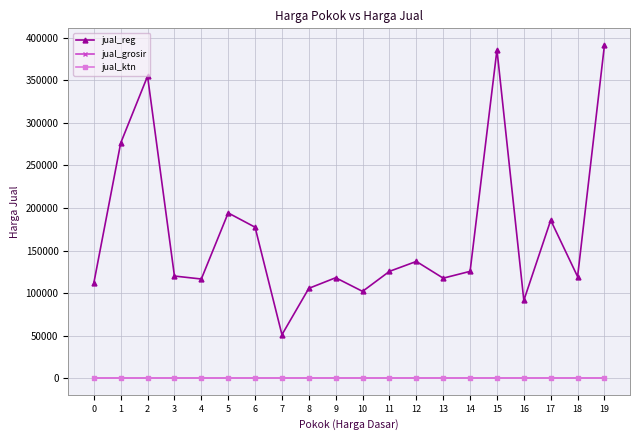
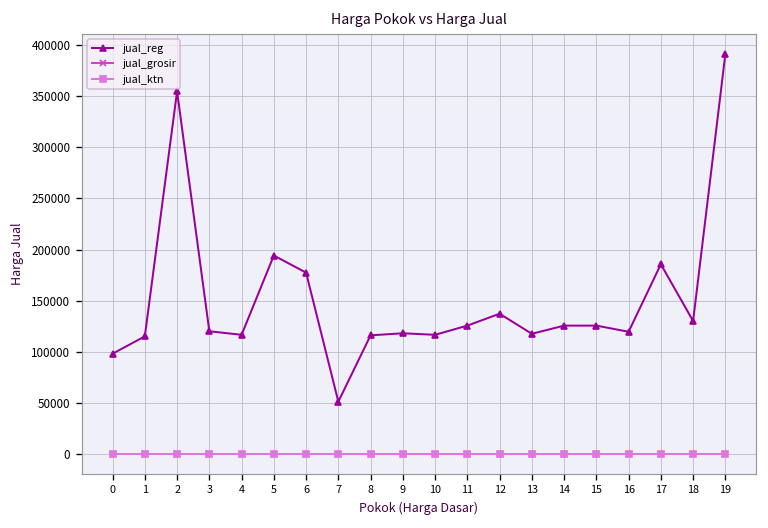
  {
    "jual_reg": {
-     "0": 110000,
-     "1": 280000,
+     "0": 100000,
+     "1": 120000,
      "3": 120000,
      "4": 120000,
      "5": 190000,
      "6": 180000,
      "7": 50000,
-     "8": 110000,
+     "8": 120000,
      "9": 120000,
-     "10": 100000,
+     "10": 120000,
      "11": 130000,
      "12": 140000,
      "13": 120000,
      "14": 130000,
-     "15": 390000,
-     "16": 90000,
+     "15": 130000,
+     "16": 120000,
      "17": 190000,
-     "18": 120000,
+     "18": 130000,
      "19": 390000
    },
    "jual_ktn": {
      "0": 0,
      "1": 0,
      "2": 0,
      "3": 0,
      "4": 0,
      "5": 0,
      "6": 0,
      "7": 0,
      "8": 0,
      "9": 0,
      "10": 0,
      "11": 0,
      "12": 0,
      "13": 0,
      "14": 0,
      "15": 0,
      "16": 0,
      "17": 0,
      "18": 0,
      "19": 0
    }
  }
